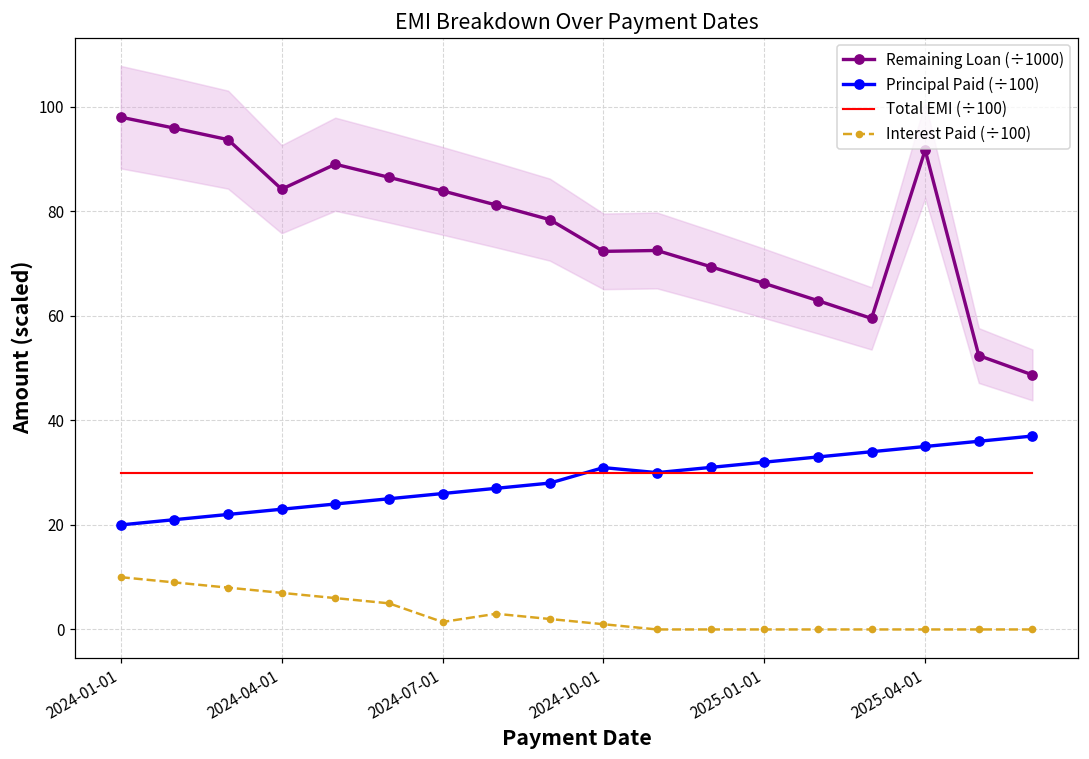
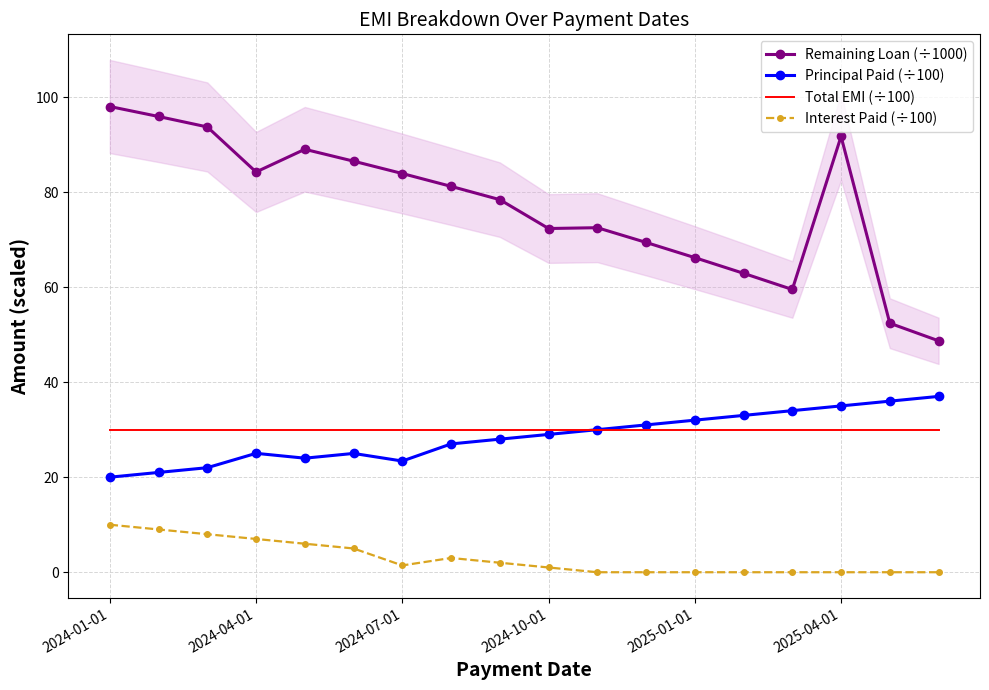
  {
    "Remaining Loan (÷1000)": {
      "2024-01-01": 98,
      "2024-04-01": 84,
      "2024-07-01": 84,
      "2024-10-01": 72,
      "2025-01-01": 66,
      "2025-04-01": 92
    },
    "Principal Paid (÷100)": {
      "2024-01-01": 20,
-     "2024-04-01": 23,
-     "2024-07-01": 26,
-     "2024-10-01": 31,
+     "2024-04-01": 25,
+     "2024-07-01": 23,
+     "2024-10-01": 29,
      "2025-01-01": 32,
      "2025-04-01": 35
    },
    "Total EMI (÷100)": {
      "2024-01-01": 30,
      "2024-04-01": 30,
      "2024-07-01": 30,
      "2024-10-01": 30,
      "2025-01-01": 30,
      "2025-04-01": 30
    },
    "Interest Paid (÷100)": {
      "2024-01-01": 10,
      "2024-04-01": 7,
      "2024-07-01": 1,
      "2024-10-01": 1,
      "2025-01-01": 0,
      "2025-04-01": 0
    }
  }
